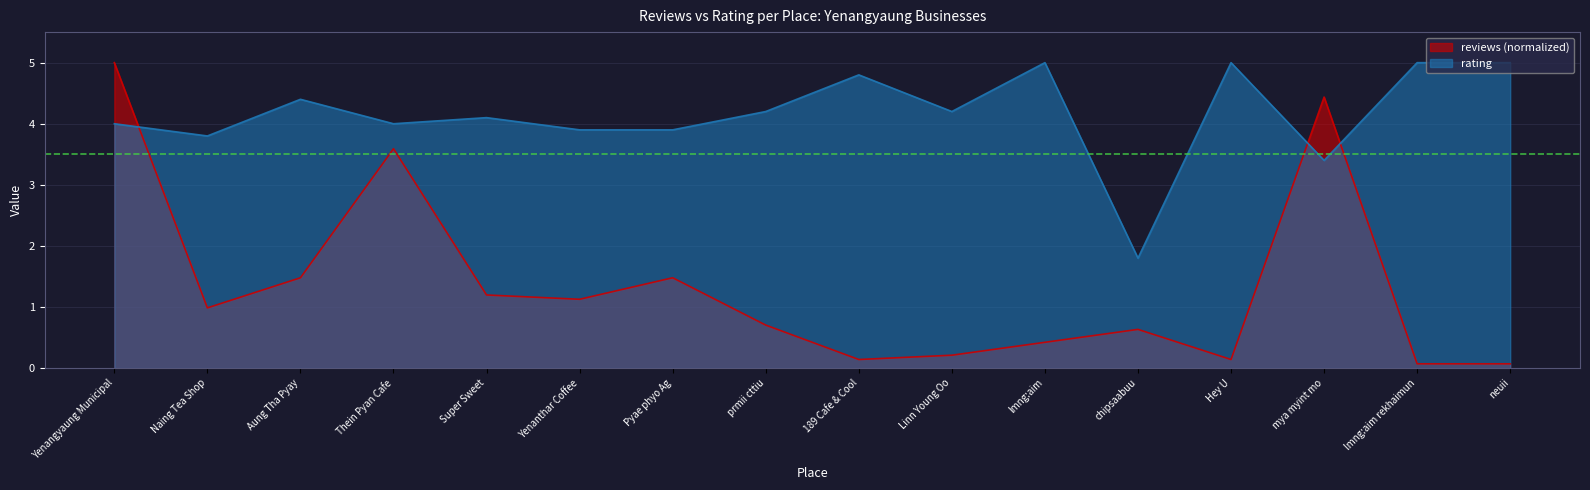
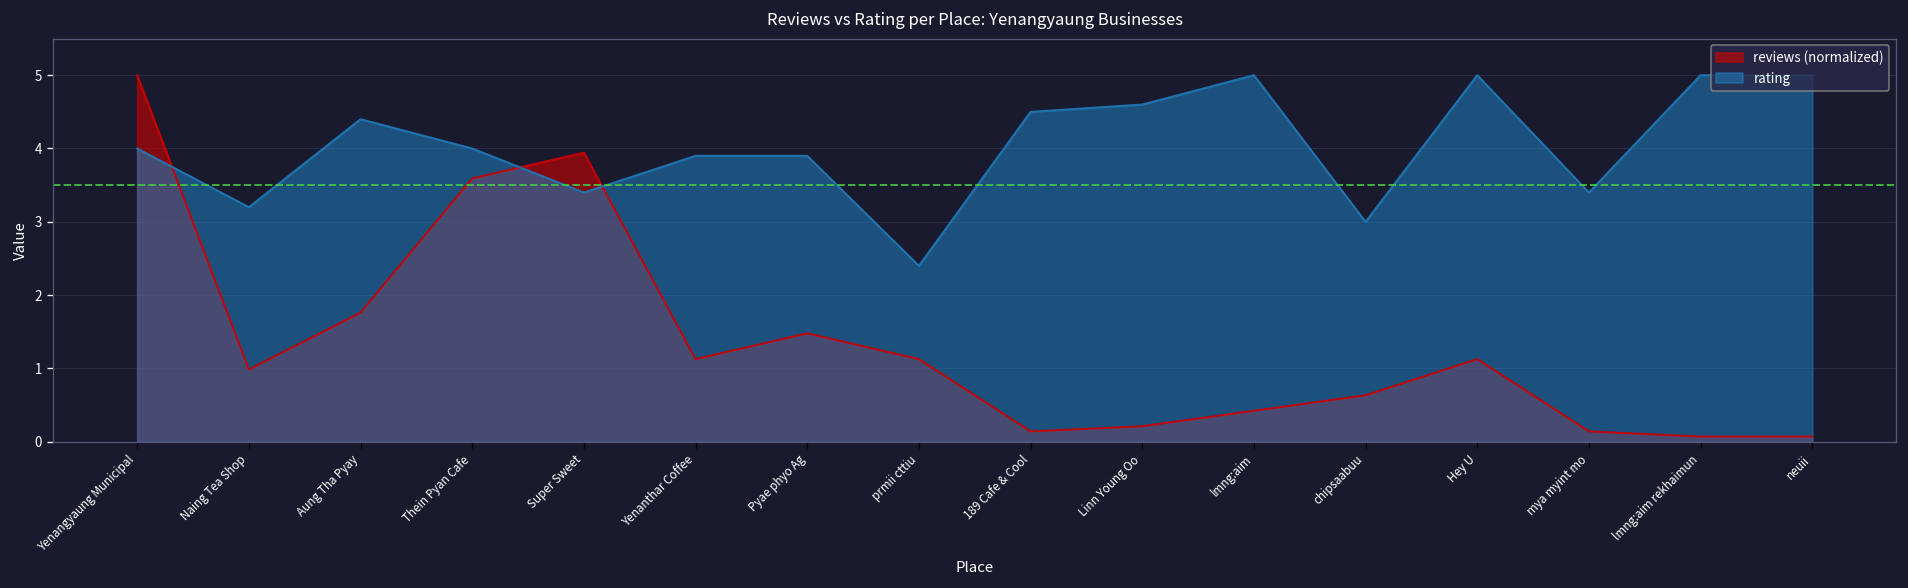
  {
    "reviews (normalized)": {
      "Yenangyaung Municipal": 5.0,
      "Naing Tea Shop": 1.0,
-     "Aung Tha Pyay": 1.5,
+     "Aung Tha Pyay": 1.8,
      "Thein Pyan Cafe": 3.6,
-     "Super Sweet": 1.2,
+     "Super Sweet": 3.9,
      "Yenanthar Coffee": 1.1,
      "Pyae phyo Ag": 1.5,
-     "prmii cttiu": 0.7,
+     "prmii cttiu": 1.1,
      "189 Cafe & Cool": 0.1,
      "Linn Young Oo": 0.2,
      "lmng:aim": 0.4,
      "chipsaabuu": 0.6,
-     "Hey U": 0.1,
-     "mya myint mo": 4.4,
+     "Hey U": 1.1,
+     "mya myint mo": 0.1,
      "lmng:aim rekhaimun": 0.1,
      "neuii": 0.1
    },
    "rating": {
      "Yenangyaung Municipal": 4.0,
-     "Naing Tea Shop": 3.8,
+     "Naing Tea Shop": 3.2,
      "Aung Tha Pyay": 4.4,
      "Thein Pyan Cafe": 4.0,
-     "Super Sweet": 4.1,
+     "Super Sweet": 3.4,
      "Yenanthar Coffee": 3.9,
      "Pyae phyo Ag": 3.9,
-     "prmii cttiu": 4.2,
-     "189 Cafe & Cool": 4.8,
-     "Linn Young Oo": 4.2,
+     "prmii cttiu": 2.4,
+     "189 Cafe & Cool": 4.5,
+     "Linn Young Oo": 4.6,
      "lmng:aim": 5.0,
-     "chipsaabuu": 1.8,
+     "chipsaabuu": 3.0,
      "Hey U": 5.0,
      "mya myint mo": 3.4,
      "lmng:aim rekhaimun": 5.0
    }
  }
